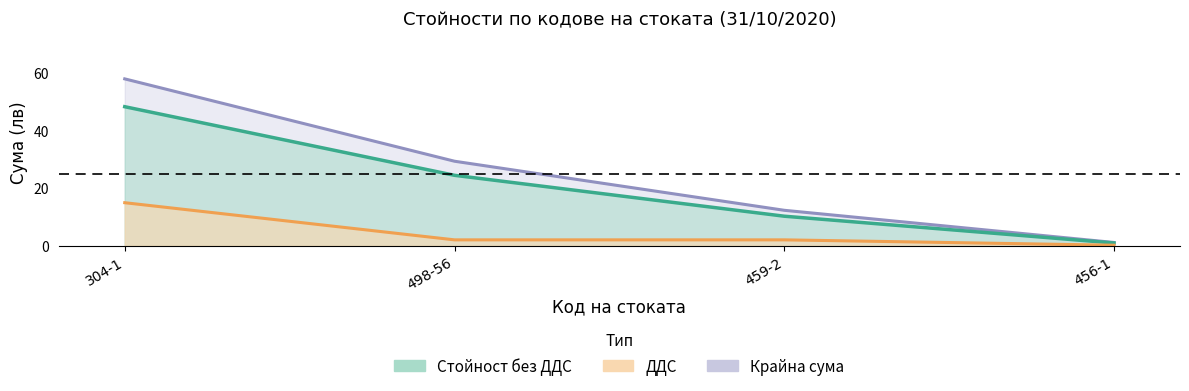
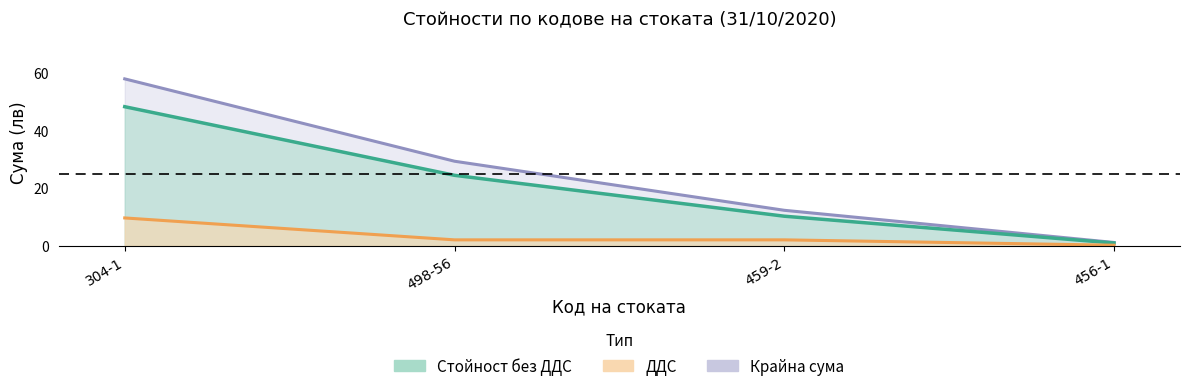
  {
    "ДДС": {
-     "304-1": 15,
+     "304-1": 10,
      "498-56": 2,
      "459-2": 2
    }
  }
